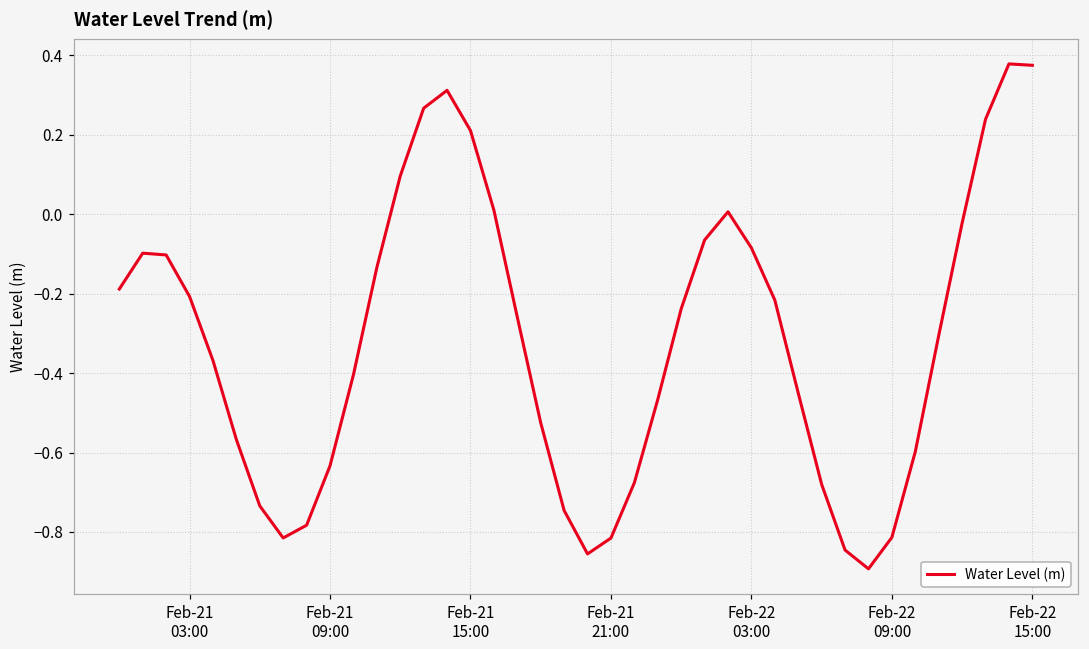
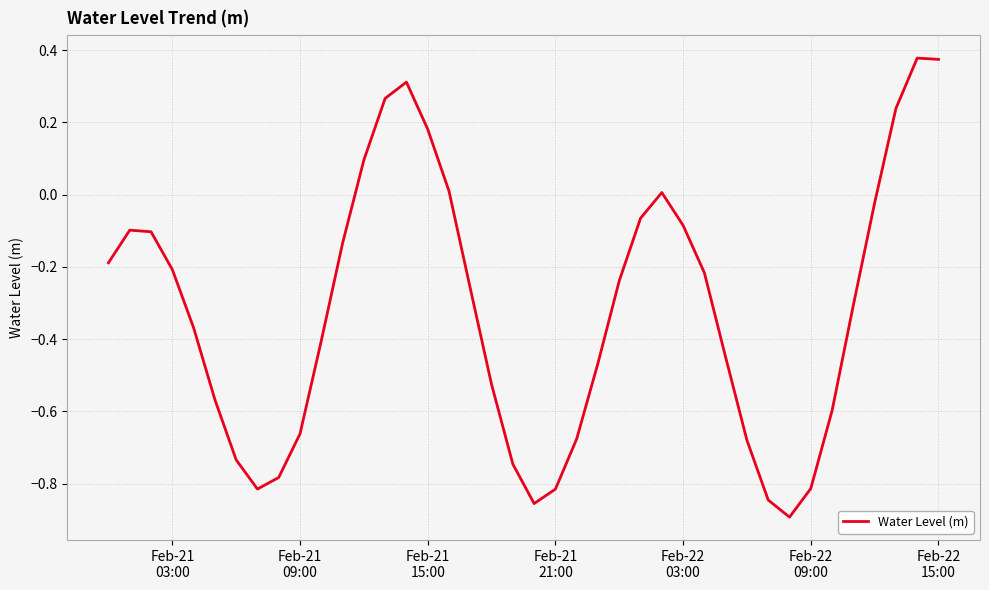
  {
    "Feb-21 03:00": -0.21,
-   "Feb-21 09:00": -0.63,
-   "Feb-21 15:00": 0.21,
+   "Feb-21 09:00": -0.66,
+   "Feb-21 15:00": 0.18,
    "Feb-21 21:00": -0.82,
    "Feb-22 03:00": -0.08,
    "Feb-22 09:00": -0.81,
    "Feb-22 15:00": 0.37
  }
